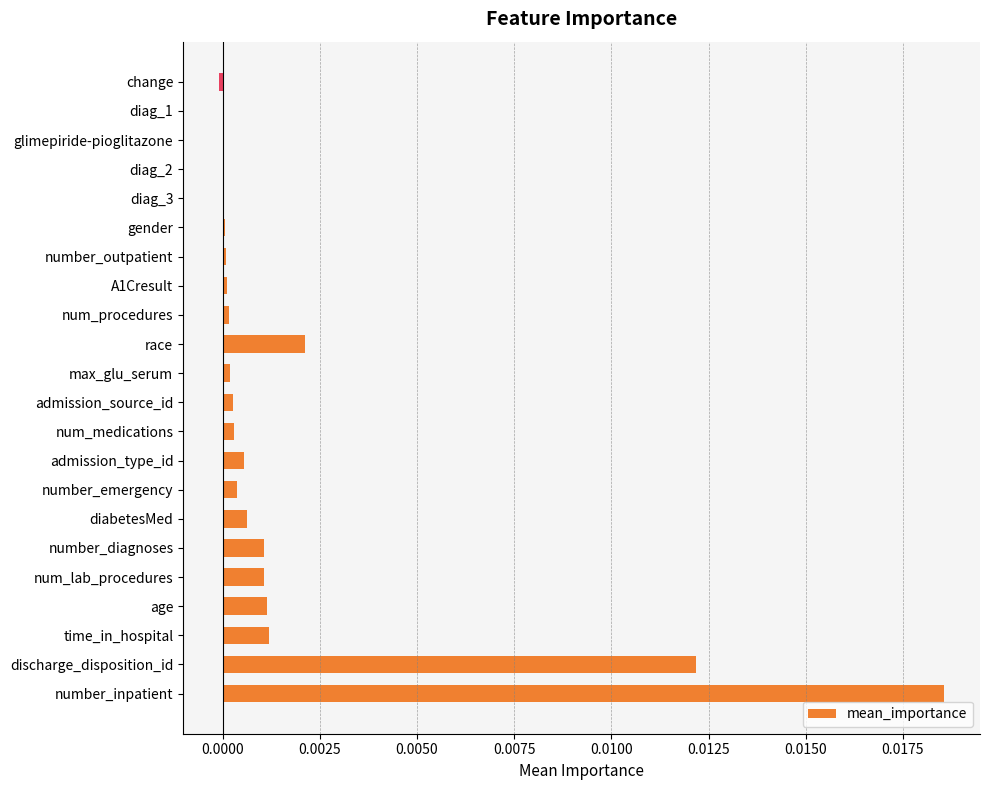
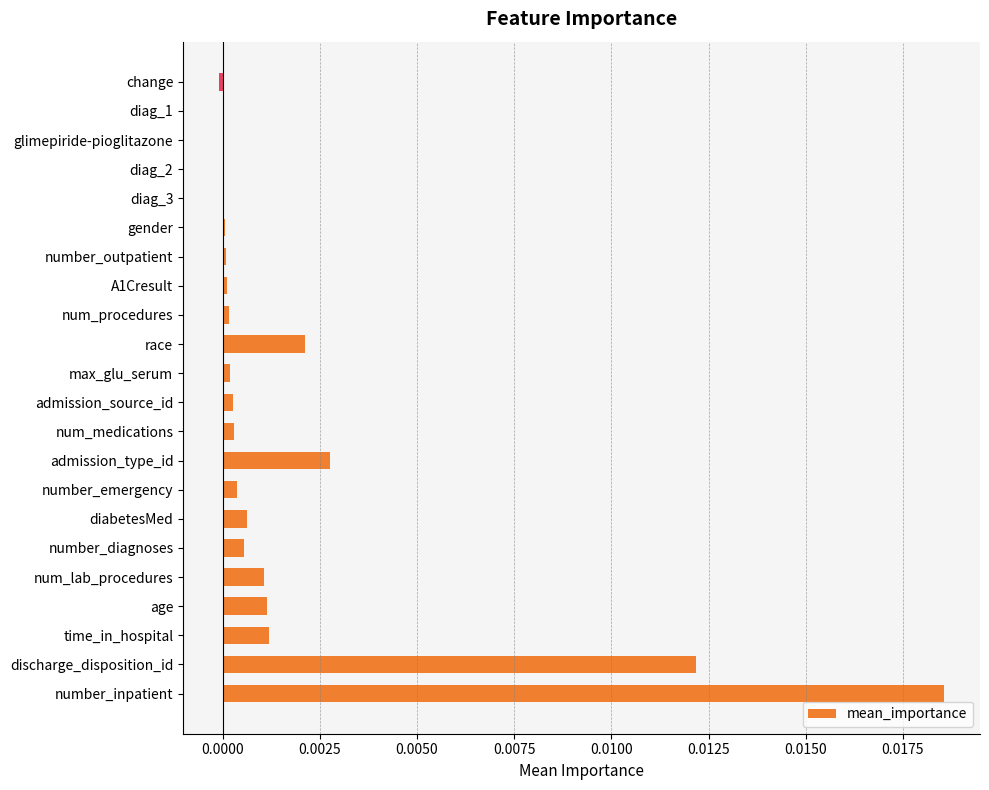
  {
    "change": -0.0001,
    "diag_1": 0.0000,
    "glimepiride-pioglitazone": 0.0000,
    "gender": 0.0001,
    "number_outpatient": 0.0001,
    "A1Cresult": 0.0001,
    "num_procedures": 0.0002,
    "race": 0.0021,
    "max_glu_serum": 0.0002,
    "admission_source_id": 0.0003,
    "num_medications": 0.0003,
-   "admission_type_id": 0.0005,
+   "admission_type_id": 0.0028,
    "number_emergency": 0.0004,
    "diabetesMed": 0.0006,
-   "number_diagnoses": 0.0011,
+   "number_diagnoses": 0.0005,
    "num_lab_procedures": 0.0011,
    "age": 0.0011,
    "time_in_hospital": 0.0012,
    "discharge_disposition_id": 0.0122,
    "number_inpatient": 0.0185
  }
